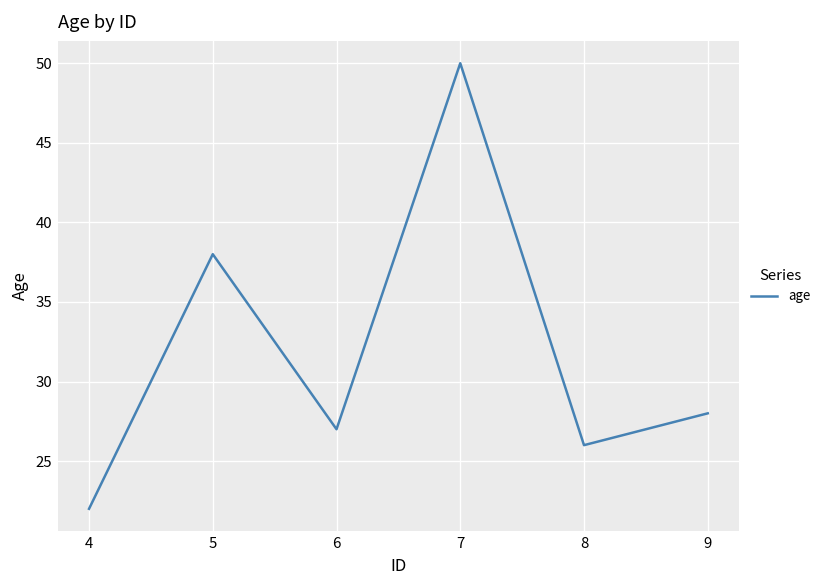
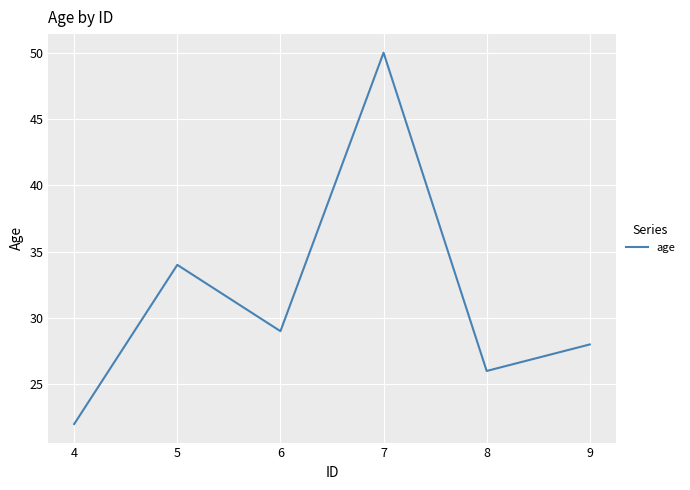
  {
    "4": 22,
-   "5": 38,
-   "6": 27,
+   "5": 34,
+   "6": 29,
    "7": 50,
    "8": 26,
    "9": 28
  }
